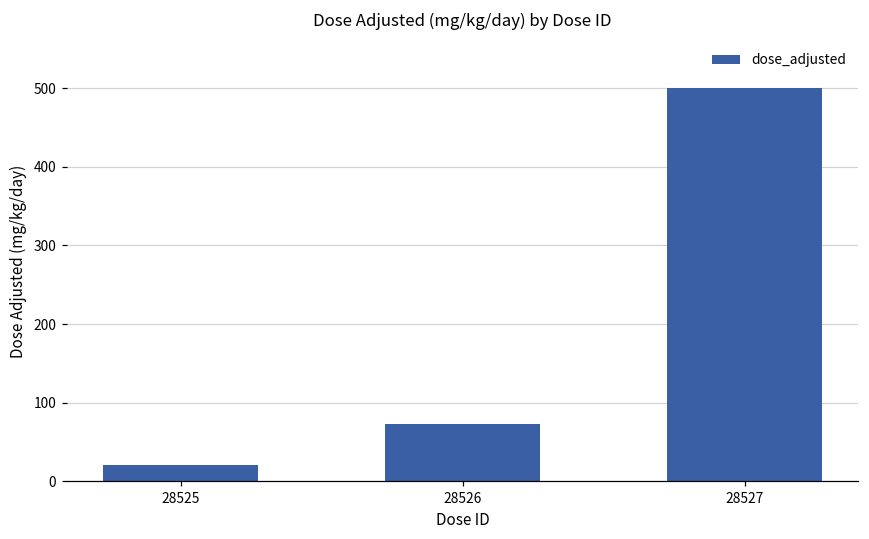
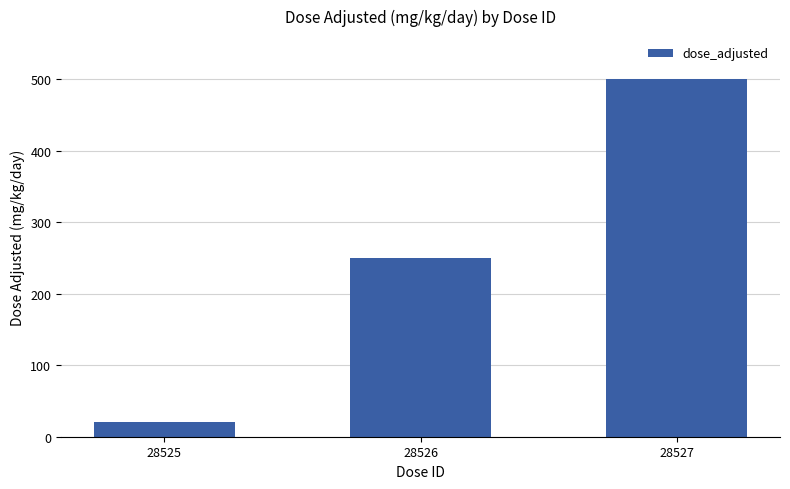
  {
    "28525": 20,
-   "28526": 70,
+   "28526": 250,
    "28527": 500
  }
